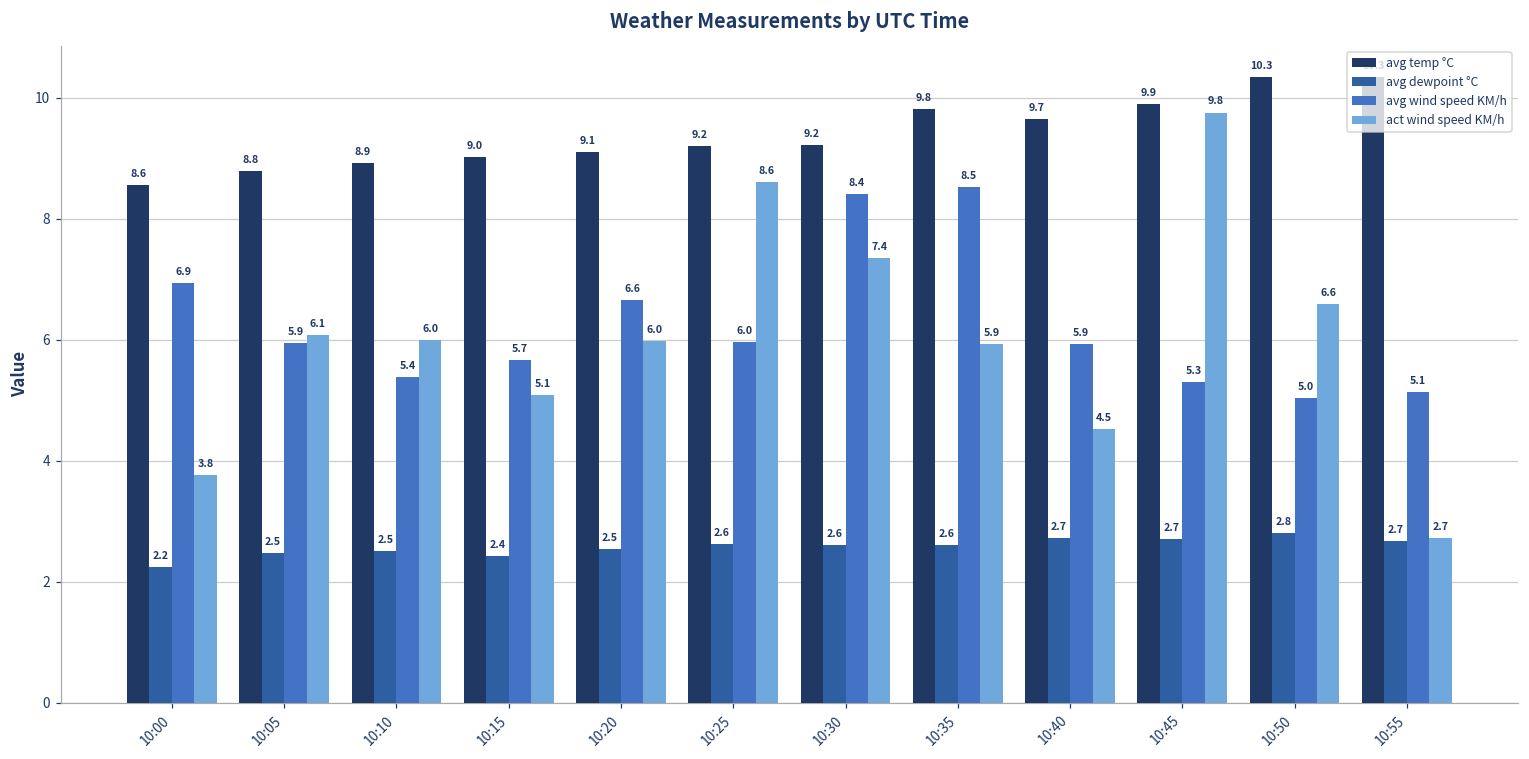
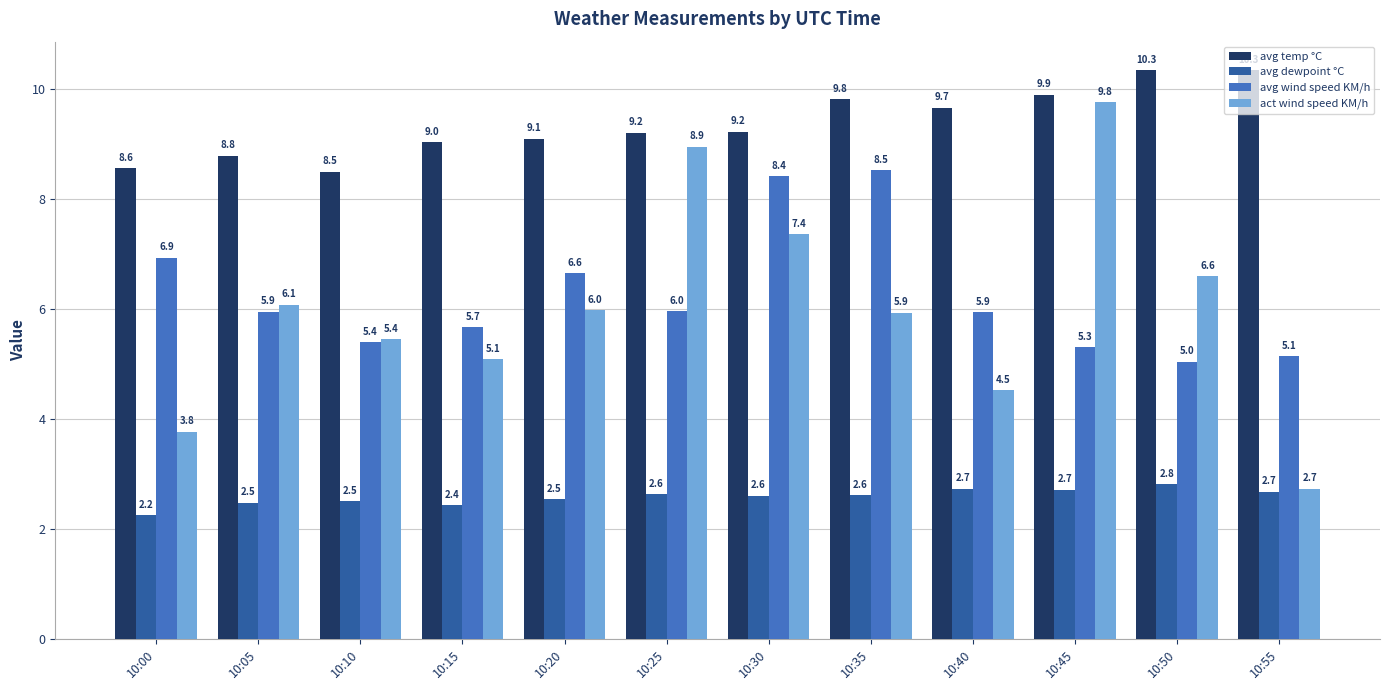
  {
    "avg temp °C": {
      "10:00": 8.6,
      "10:05": 8.8,
-     "10:10": 8.9,
+     "10:10": 8.5,
      "10:15": 9.0,
      "10:20": 9.1,
      "10:25": 9.2,
      "10:30": 9.2,
      "10:35": 9.8,
      "10:40": 9.7,
      "10:45": 9.9,
      "10:50": 10.3
    },
    "act wind speed KM/h": {
      "10:00": 3.8,
      "10:05": 6.1,
-     "10:10": 6.0,
+     "10:10": 5.4,
      "10:15": 5.1,
      "10:20": 6.0,
-     "10:25": 8.6,
+     "10:25": 8.9,
      "10:30": 7.4,
      "10:35": 5.9,
      "10:40": 4.5,
      "10:45": 9.8,
      "10:50": 6.6,
      "10:55": 2.7
    }
  }
